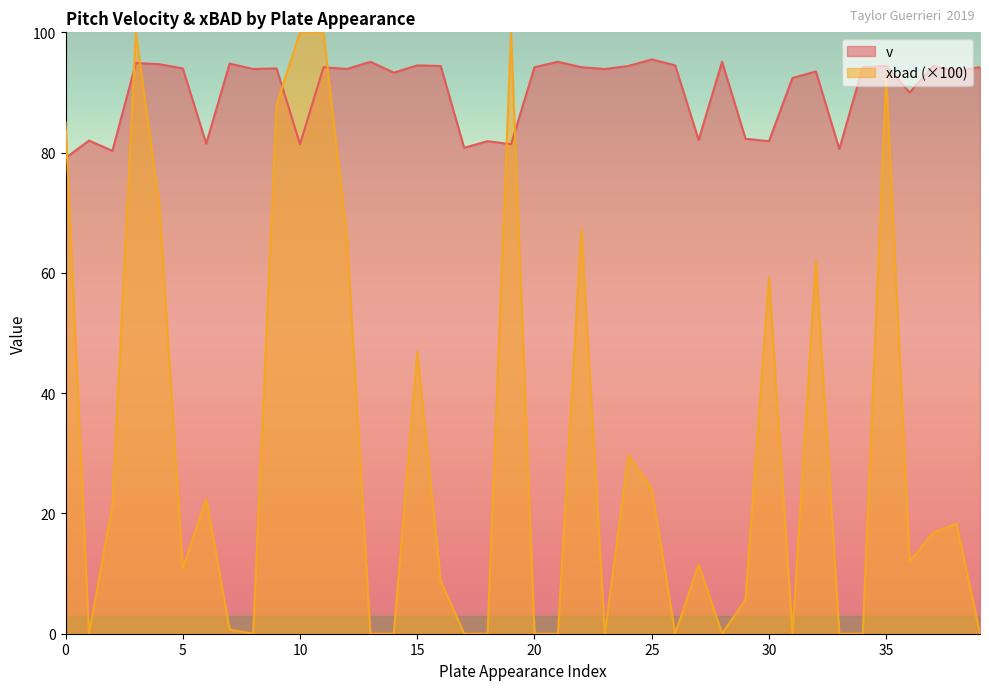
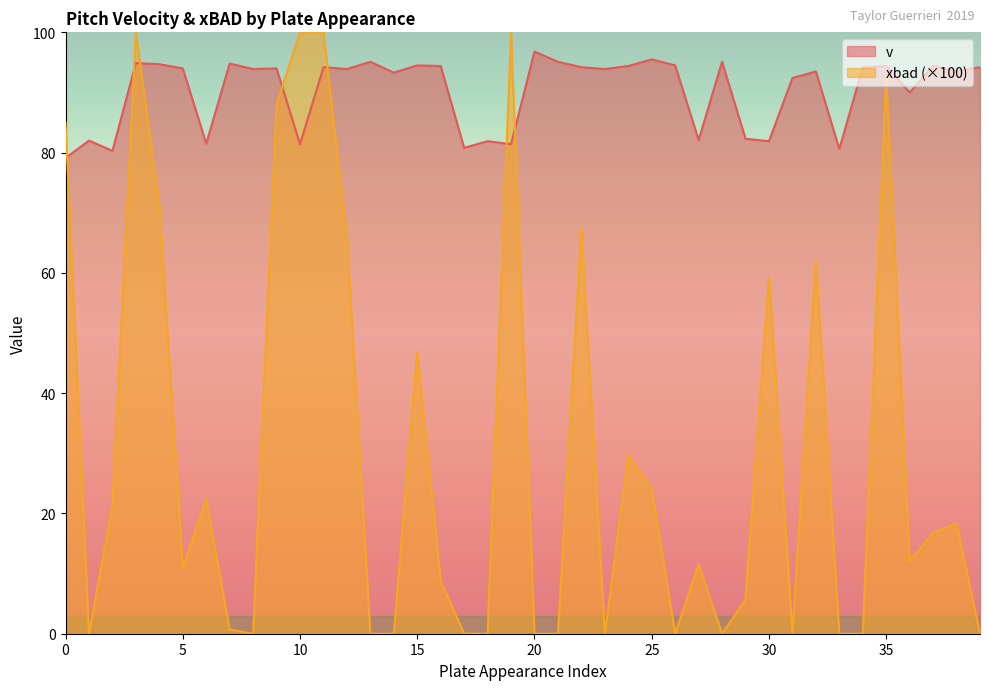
  {
    "v": {
      "0": 79,
      "5": 94,
      "10": 81,
      "15": 95,
-     "20": 94,
+     "20": 97,
      "25": 96,
      "30": 82
    },
    "xbad (×100)": {
      "0": 85,
      "5": 11,
      "10": 100,
      "15": 47,
      "20": 0,
      "25": 24,
      "30": 59
    }
  }
